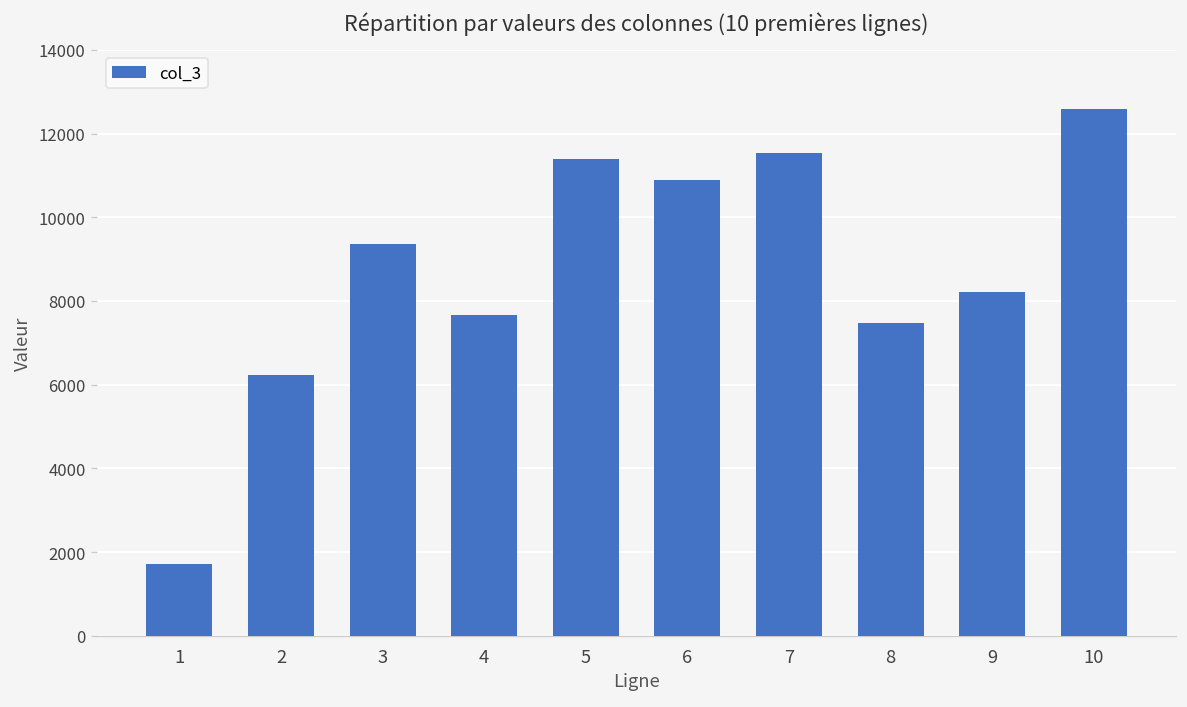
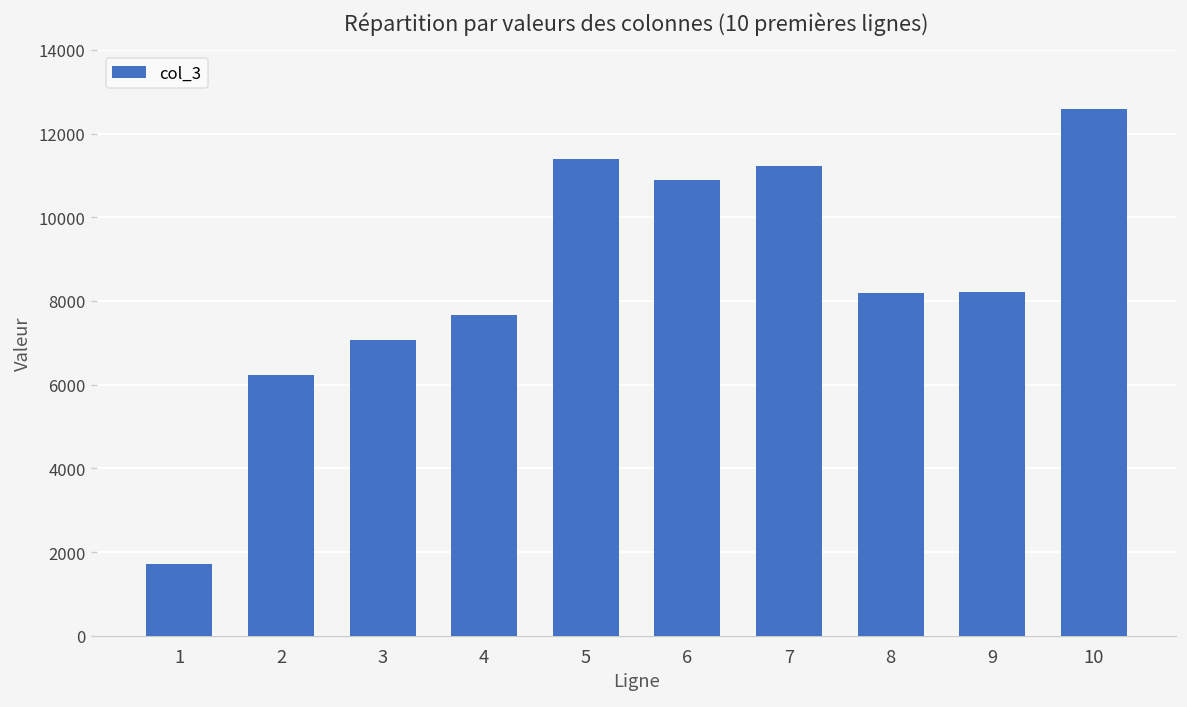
  {
    "1": 1700,
    "2": 6200,
-   "3": 9400,
+   "3": 7100,
    "4": 7700,
    "5": 11400,
    "6": 10900,
-   "7": 11500,
-   "8": 7500,
+   "7": 11200,
+   "8": 8200,
    "9": 8200,
    "10": 12600
  }
